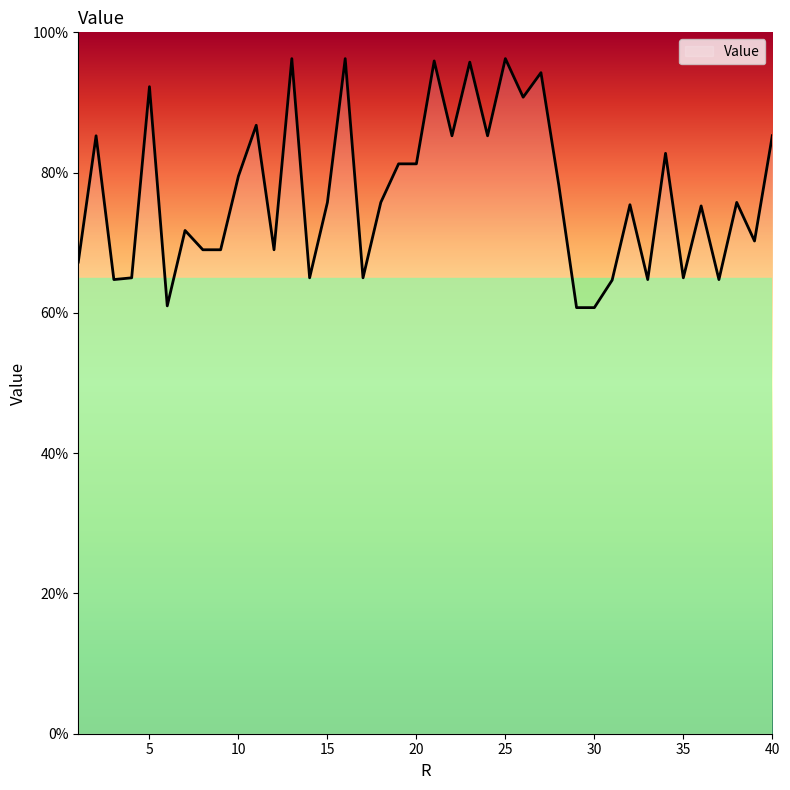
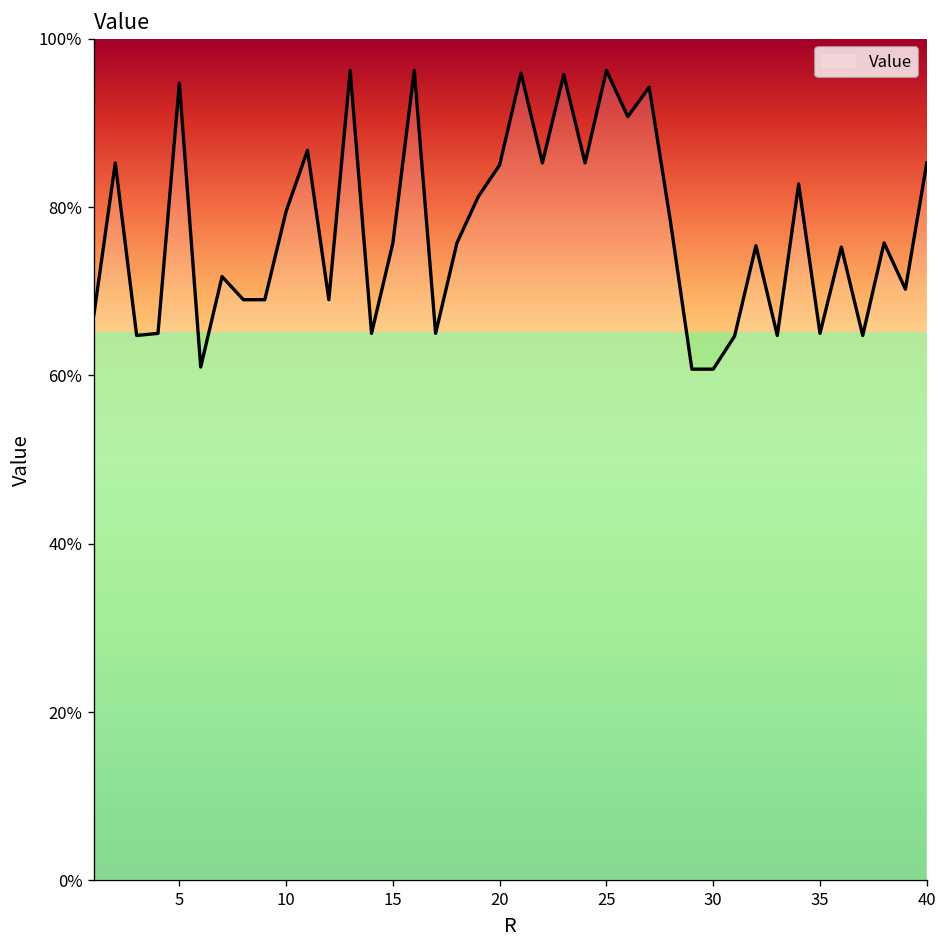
  {
-   "5": "92%",
+   "5": "95%",
    "10": "80%",
    "15": "76%",
-   "20": "81%",
+   "20": "85%",
    "25": "96%",
    "40": "85%"
  }
